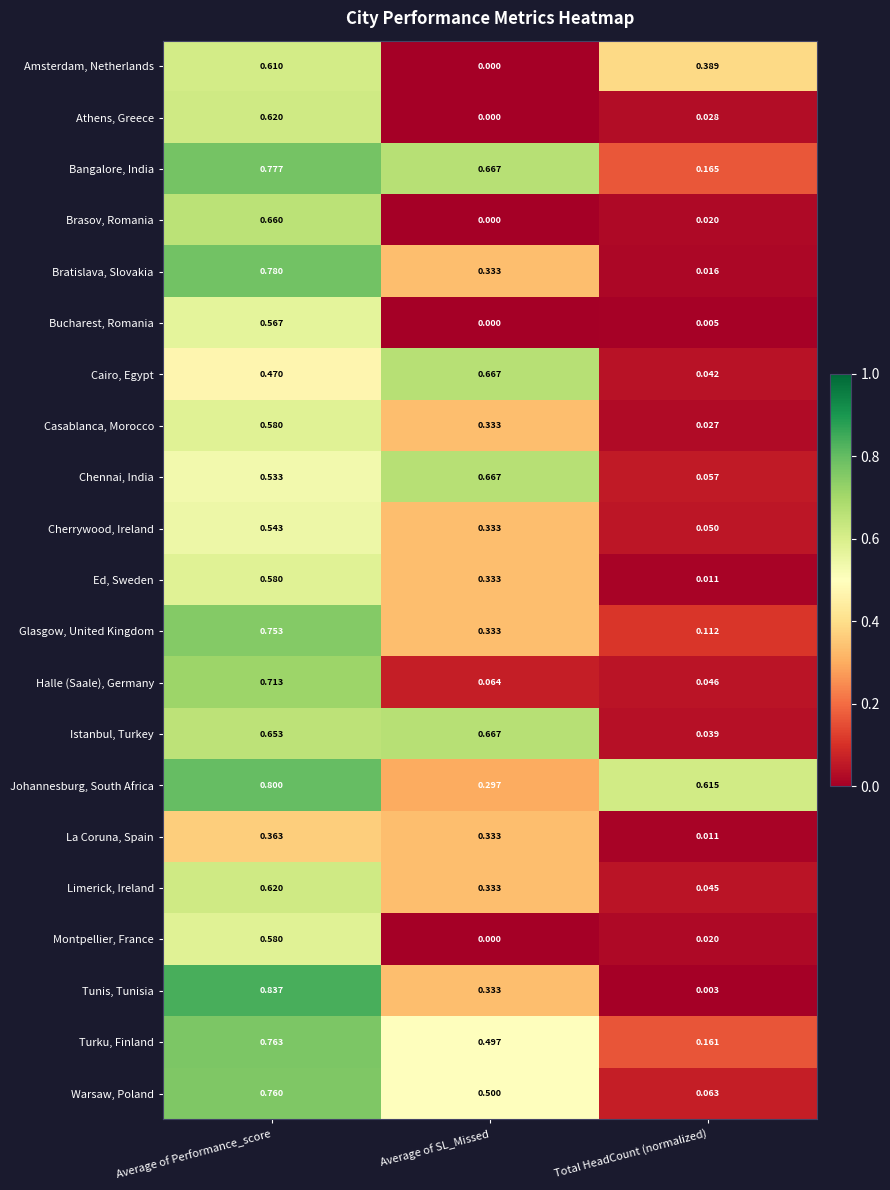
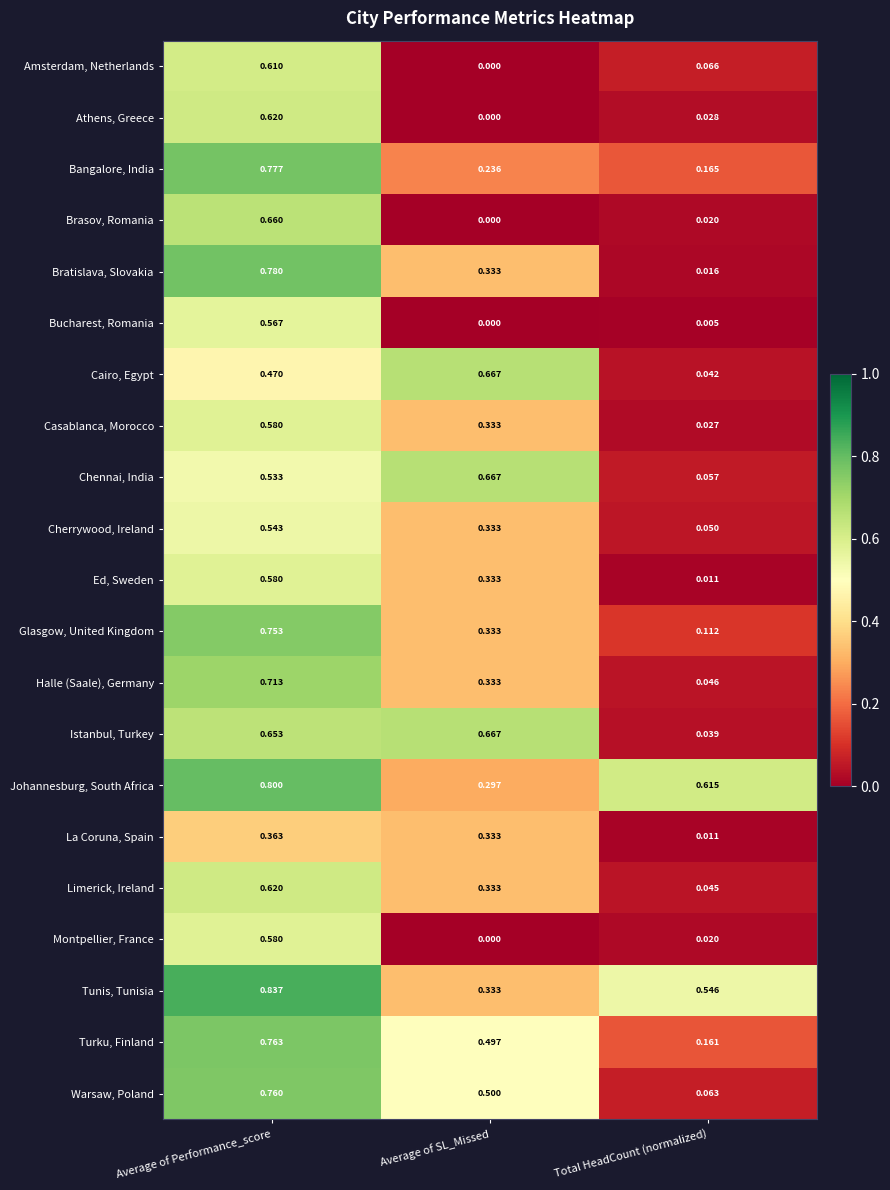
  {
    "Amsterdam, Netherlands": {
      "Average of Performance_score": 0.610,
      "Average of SL_Missed": 0.000,
-     "Total HeadCount (normalized)": 0.389
+     "Total HeadCount (normalized)": 0.066
    },
    "Athens, Greece": {
      "Average of Performance_score": 0.620,
      "Average of SL_Missed": 0.000,
      "Total HeadCount (normalized)": 0.028
    },
    "Bangalore, India": {
      "Average of Performance_score": 0.777,
-     "Average of SL_Missed": 0.667,
+     "Average of SL_Missed": 0.236,
      "Total HeadCount (normalized)": 0.165
    },
    "Brasov, Romania": {
      "Average of Performance_score": 0.660,
      "Average of SL_Missed": 0.000,
      "Total HeadCount (normalized)": 0.020
    },
    "Bratislava, Slovakia": {
      "Average of Performance_score": 0.780,
      "Average of SL_Missed": 0.333,
      "Total HeadCount (normalized)": 0.016
    },
    "Bucharest, Romania": {
      "Average of Performance_score": 0.567,
      "Average of SL_Missed": 0.000,
      "Total HeadCount (normalized)": 0.005
    },
    "Cairo, Egypt": {
      "Average of Performance_score": 0.470,
      "Average of SL_Missed": 0.667,
      "Total HeadCount (normalized)": 0.042
    },
    "Casablanca, Morocco": {
      "Average of Performance_score": 0.580,
      "Average of SL_Missed": 0.333,
      "Total HeadCount (normalized)": 0.027
    },
    "Chennai, India": {
      "Average of Performance_score": 0.533,
      "Average of SL_Missed": 0.667,
      "Total HeadCount (normalized)": 0.057
    },
    "Cherrywood, Ireland": {
      "Average of Performance_score": 0.543,
      "Average of SL_Missed": 0.333,
      "Total HeadCount (normalized)": 0.050
    },
    "Ed, Sweden": {
      "Average of Performance_score": 0.580,
      "Average of SL_Missed": 0.333,
      "Total HeadCount (normalized)": 0.011
    },
    "Glasgow, United Kingdom": {
      "Average of Performance_score": 0.753,
      "Average of SL_Missed": 0.333,
      "Total HeadCount (normalized)": 0.112
    },
    "Halle (Saale), Germany": {
      "Average of Performance_score": 0.713,
-     "Average of SL_Missed": 0.064,
+     "Average of SL_Missed": 0.333,
      "Total HeadCount (normalized)": 0.046
    },
    "Istanbul, Turkey": {
      "Average of Performance_score": 0.653,
      "Average of SL_Missed": 0.667,
      "Total HeadCount (normalized)": 0.039
    },
    "Johannesburg, South Africa": {
      "Average of Performance_score": 0.800,
      "Average of SL_Missed": 0.297,
      "Total HeadCount (normalized)": 0.615
    },
    "La Coruna, Spain": {
      "Average of Performance_score": 0.363,
      "Average of SL_Missed": 0.333,
      "Total HeadCount (normalized)": 0.011
    },
    "Limerick, Ireland": {
      "Average of Performance_score": 0.620,
      "Average of SL_Missed": 0.333,
      "Total HeadCount (normalized)": 0.045
    },
    "Montpellier, France": {
      "Average of Performance_score": 0.580,
      "Average of SL_Missed": 0.000,
      "Total HeadCount (normalized)": 0.020
    },
    "Tunis, Tunisia": {
      "Average of Performance_score": 0.837,
      "Average of SL_Missed": 0.333,
-     "Total HeadCount (normalized)": 0.003
+     "Total HeadCount (normalized)": 0.546
    },
    "Turku, Finland": {
      "Average of Performance_score": 0.763,
      "Average of SL_Missed": 0.497,
      "Total HeadCount (normalized)": 0.161
    },
    "Warsaw, Poland": {
      "Average of Performance_score": 0.760,
      "Average of SL_Missed": 0.500,
      "Total HeadCount (normalized)": 0.063
    }
  }
